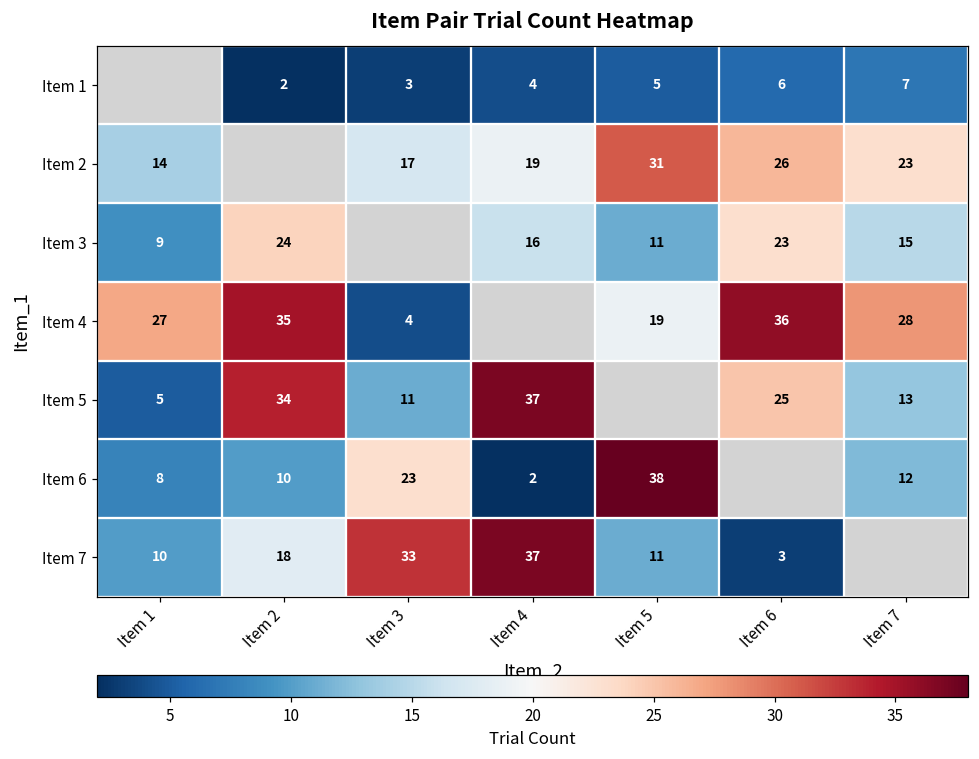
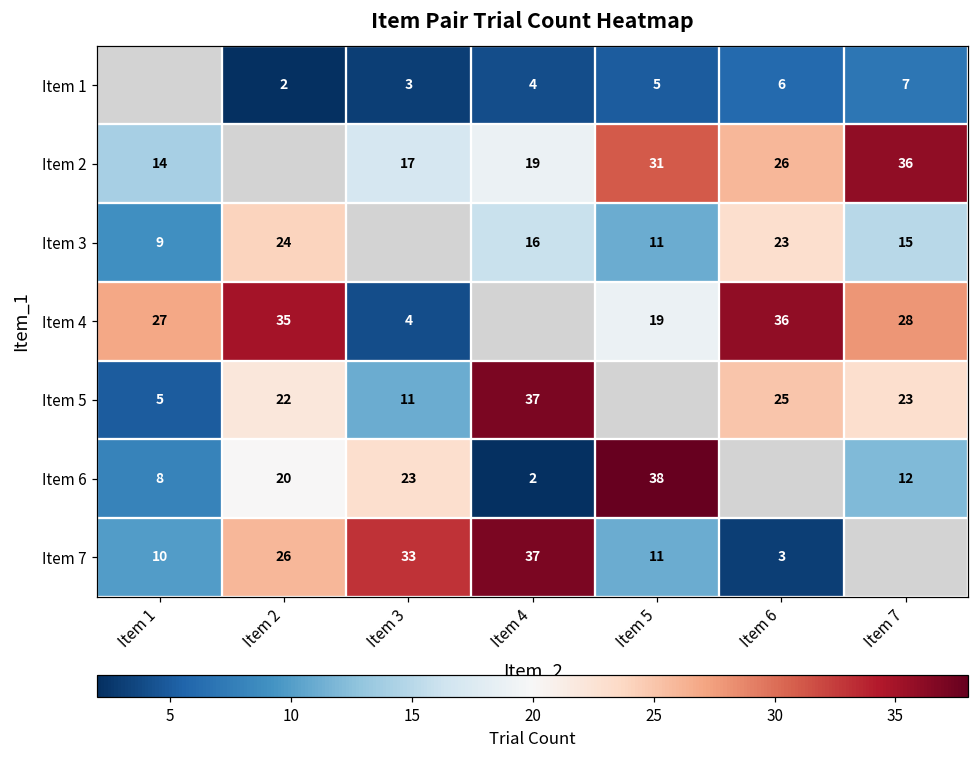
  {
    "Item 1": {
      "Item 2": 2,
      "Item 3": 3,
      "Item 4": 4,
      "Item 5": 5,
      "Item 6": 6,
      "Item 7": 7
    },
    "Item 2": {
      "Item 1": 14,
      "Item 3": 17,
      "Item 4": 19,
      "Item 5": 31,
      "Item 6": 26,
-     "Item 7": 23
+     "Item 7": 36
    },
    "Item 3": {
      "Item 1": 9,
      "Item 2": 24,
      "Item 4": 16,
      "Item 5": 11,
      "Item 6": 23,
      "Item 7": 15
    },
    "Item 4": {
      "Item 1": 27,
      "Item 2": 35,
      "Item 3": 4,
      "Item 5": 19,
      "Item 6": 36,
      "Item 7": 28
    },
    "Item 5": {
      "Item 1": 5,
-     "Item 2": 34,
+     "Item 2": 22,
      "Item 3": 11,
      "Item 4": 37,
      "Item 6": 25,
-     "Item 7": 13
+     "Item 7": 23
    },
    "Item 6": {
      "Item 1": 8,
-     "Item 2": 10,
+     "Item 2": 20,
      "Item 3": 23,
      "Item 4": 2,
      "Item 5": 38,
      "Item 7": 12
    },
    "Item 7": {
      "Item 1": 10,
-     "Item 2": 18,
+     "Item 2": 26,
      "Item 3": 33,
      "Item 4": 37,
      "Item 5": 11,
      "Item 6": 3
    }
  }
